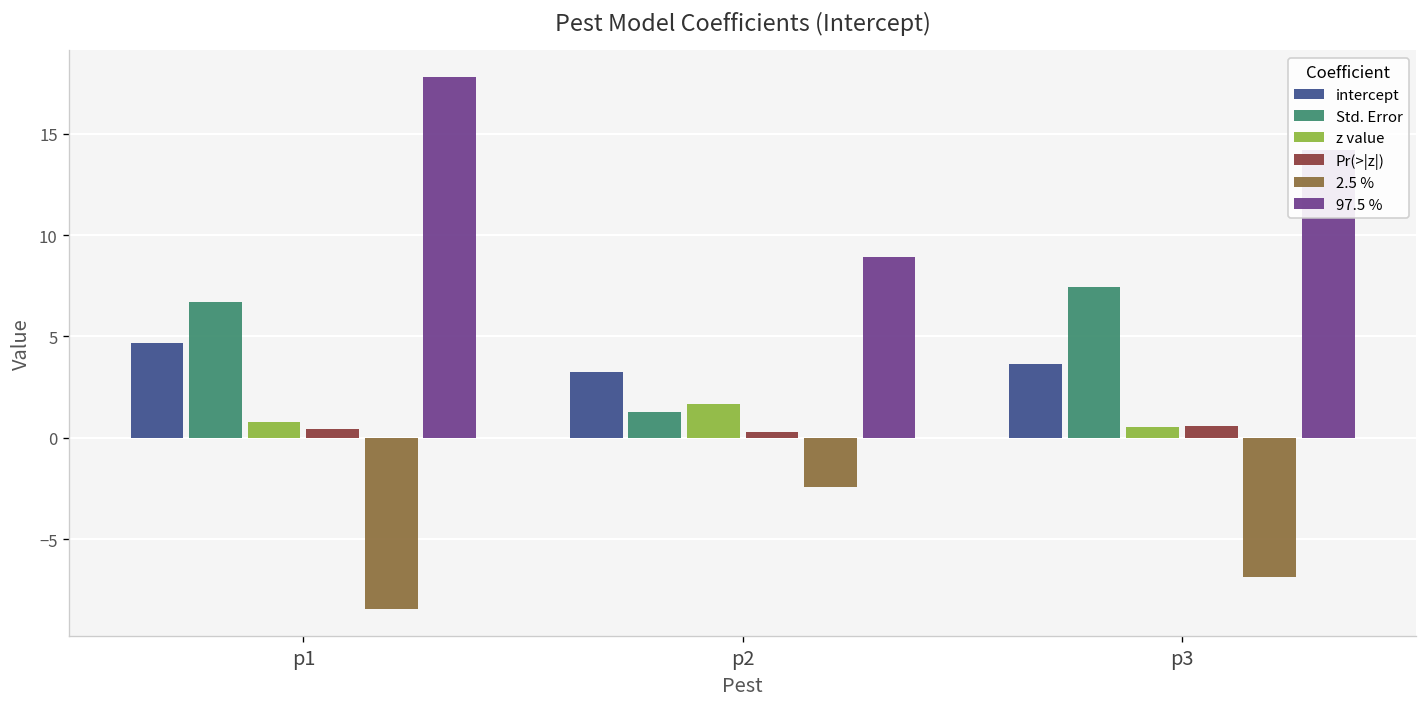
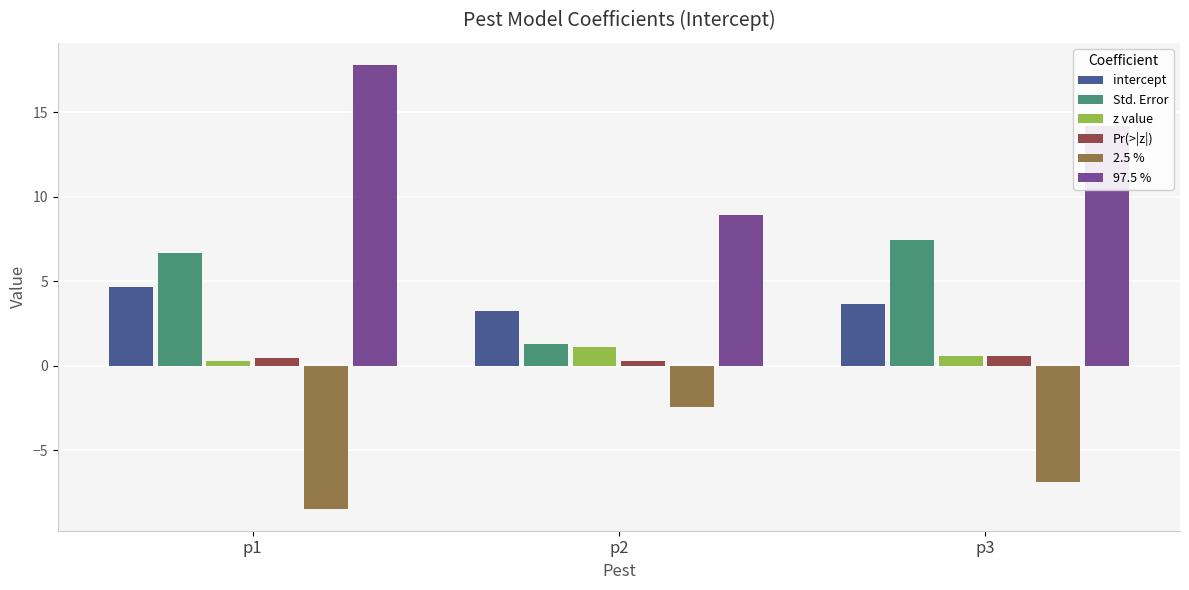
  {
    "Std. Error": {
      "p1": 6.7,
      "p2": 1.3,
      "p3": 7.4
    },
    "z value": {
-     "p1": 0.8,
-     "p2": 1.7,
+     "p1": 0.3,
+     "p2": 1.1,
      "p3": 0.6
    }
  }
